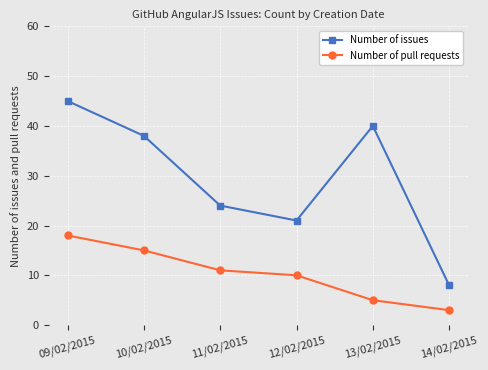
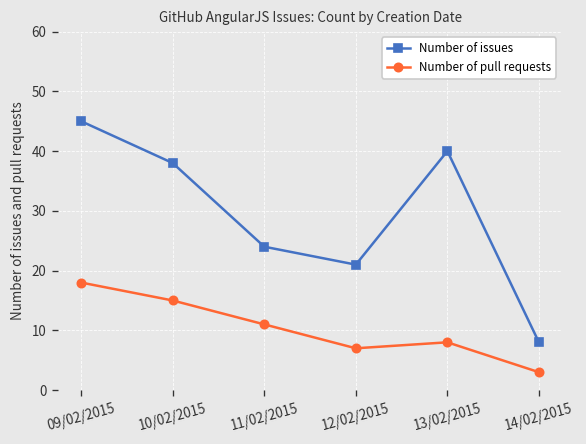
  {
    "Number of issues": {
      "09/02/2015": 45,
      "10/02/2015": 38,
      "11/02/2015": 24,
      "12/02/2015": 21,
      "13/02/2015": 40,
      "14/02/2015": 8
    },
    "Number of pull requests": {
      "09/02/2015": 18,
      "10/02/2015": 15,
      "11/02/2015": 11,
-     "12/02/2015": 10,
-     "13/02/2015": 5,
+     "12/02/2015": 7,
+     "13/02/2015": 8,
      "14/02/2015": 3
    }
  }
